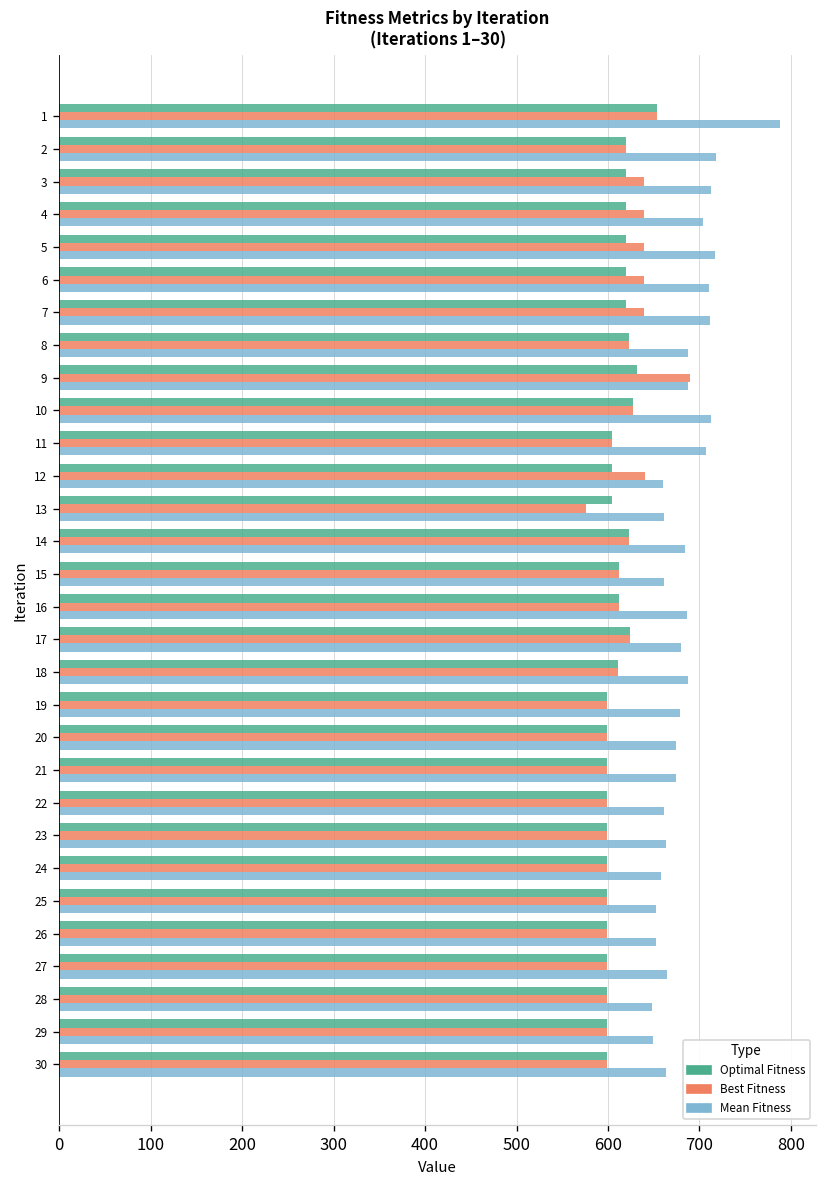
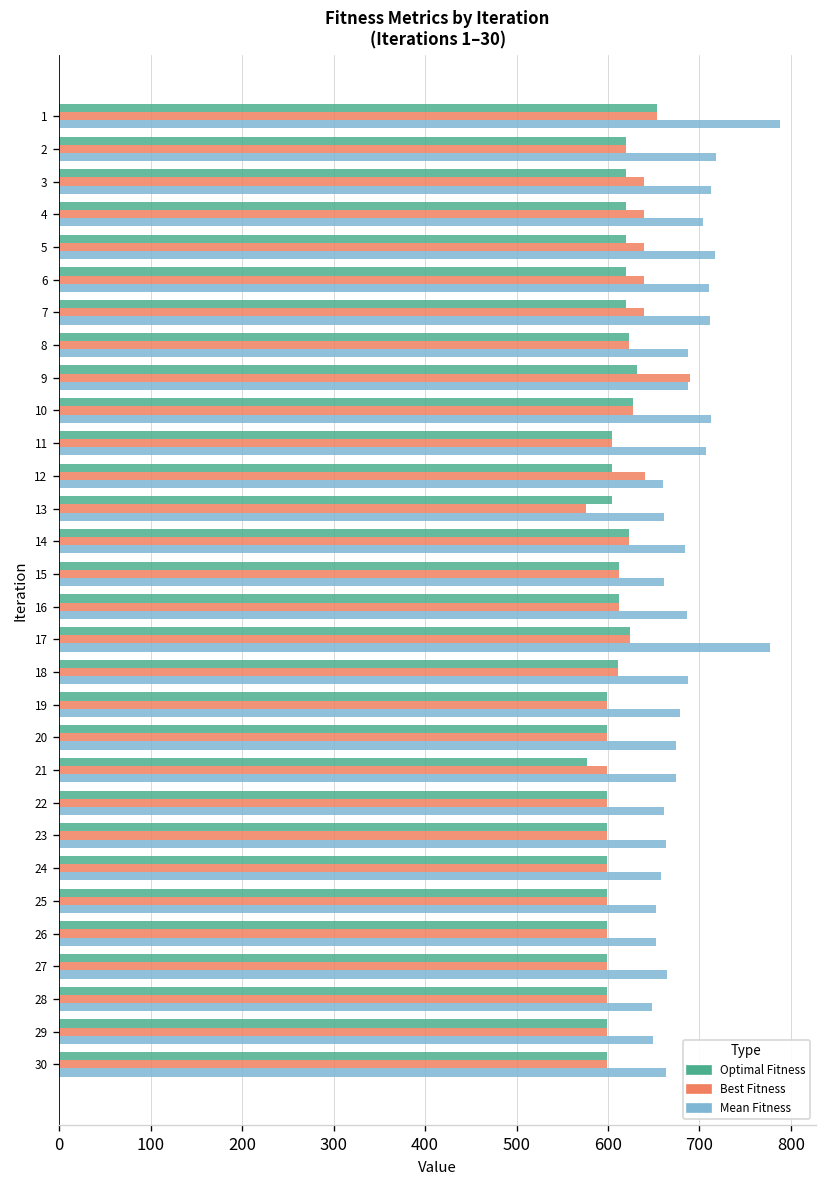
  {
    "Optimal Fitness": {
      "1": 650,
      "2": 620,
      "3": 620,
      "4": 620,
      "5": 620,
      "6": 620,
      "7": 620,
      "8": 620,
      "9": 630,
      "10": 630,
      "11": 600,
      "12": 600,
      "13": 600,
      "14": 620,
      "15": 610,
      "16": 610,
      "17": 620,
      "18": 610,
      "19": 600,
      "20": 600,
-     "21": 600,
+     "21": 580,
      "22": 600,
      "23": 600,
      "24": 600,
      "25": 600,
      "26": 600,
      "27": 600,
      "28": 600,
      "29": 600,
      "30": 600
    },
    "Best Fitness": {
      "1": 650,
      "2": 620,
      "3": 640,
      "4": 640,
      "5": 640,
      "6": 640,
      "7": 640,
      "8": 620,
      "9": 690,
      "10": 630,
      "11": 600,
      "12": 640,
      "13": 580,
      "14": 620,
      "15": 610,
      "16": 610,
      "17": 620,
      "18": 610,
      "19": 600,
      "20": 600,
      "21": 600,
      "22": 600,
      "23": 600,
      "24": 600,
      "25": 600,
      "26": 600,
      "27": 600,
      "28": 600,
      "29": 600,
      "30": 600
    },
    "Mean Fitness": {
      "1": 790,
      "2": 720,
      "3": 710,
      "4": 700,
      "5": 720,
      "6": 710,
      "7": 710,
      "8": 690,
      "9": 690,
      "10": 710,
      "11": 710,
      "12": 660,
      "13": 660,
      "14": 680,
      "15": 660,
      "16": 690,
-     "17": 680,
+     "17": 780,
      "18": 690,
      "19": 680,
      "20": 670,
      "21": 670,
      "22": 660,
      "23": 660,
      "24": 660,
      "25": 650,
      "26": 650,
      "27": 670,
      "28": 650,
      "29": 650,
      "30": 660
    }
  }
